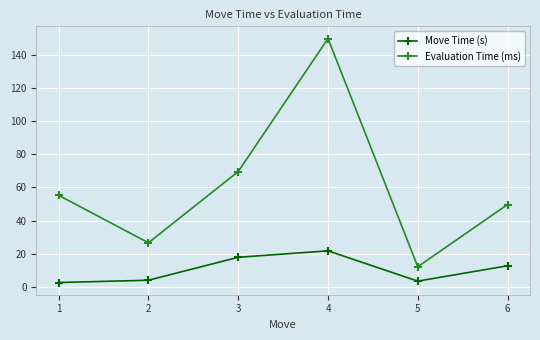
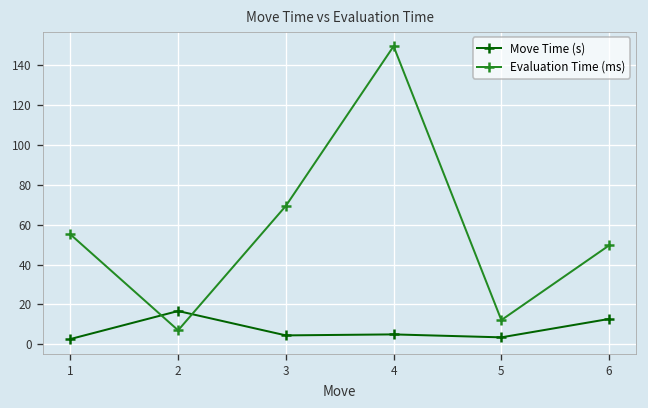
  {
    "Move Time (s)": {
      "1": 3,
-     "2": 4,
-     "3": 18,
-     "4": 22,
+     "2": 17,
+     "3": 4,
+     "4": 5,
      "5": 3,
      "6": 13
    },
    "Evaluation Time (ms)": {
      "1": 55,
-     "2": 27,
+     "2": 7,
      "3": 69,
      "4": 150,
      "5": 12,
      "6": 50
    }
  }
